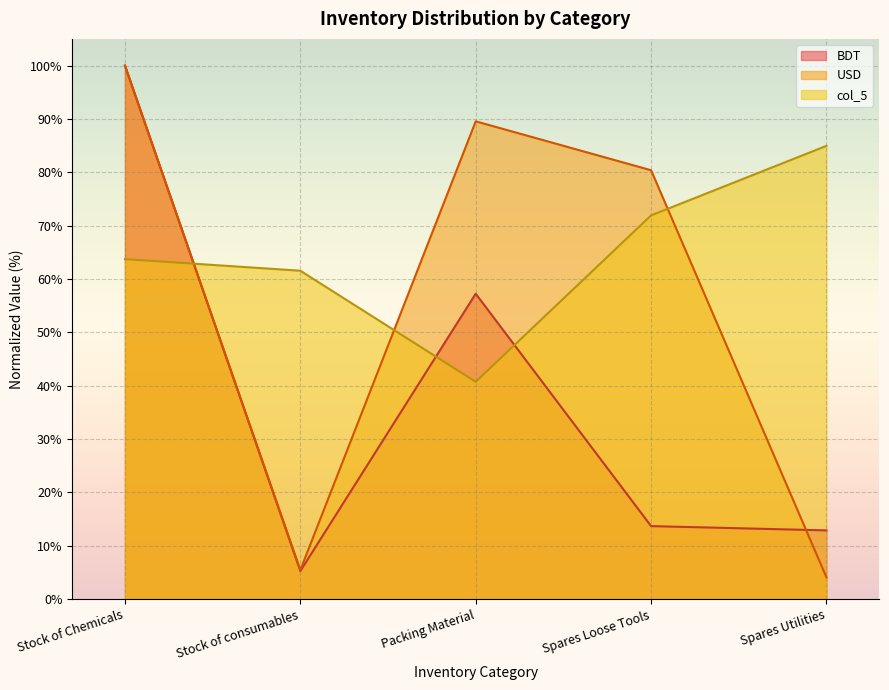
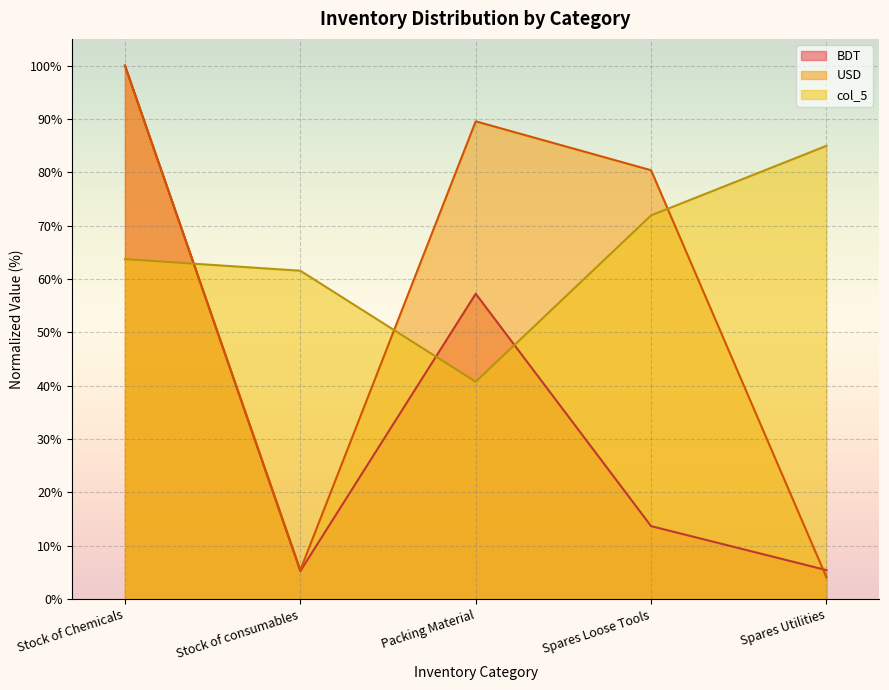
  {
    "BDT": {
      "Packing Material": "57%",
      "Spares Loose Tools": "14%",
-     "Spares Utilities": "13%"
+     "Spares Utilities": "5%"
    }
  }
